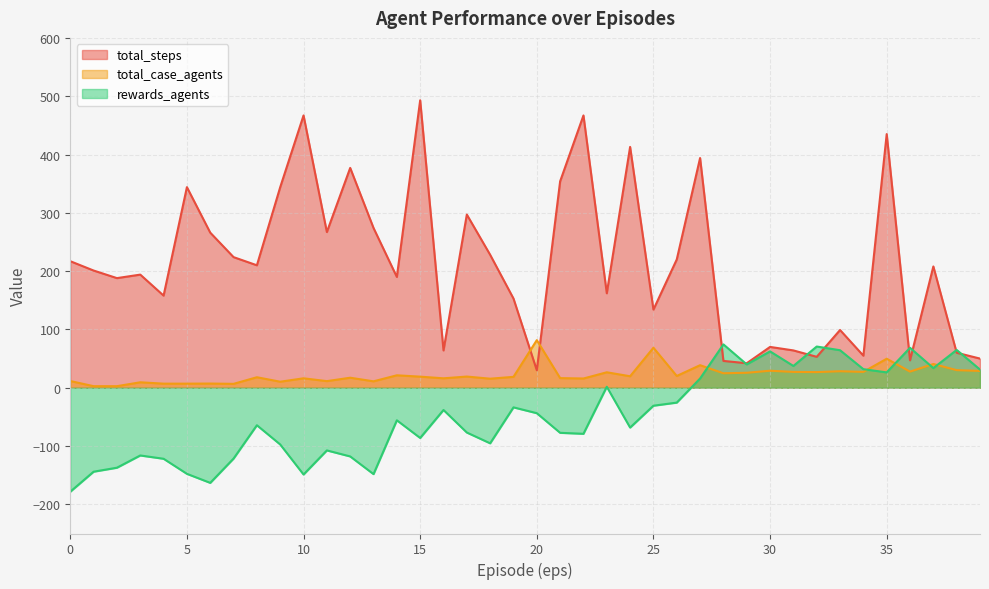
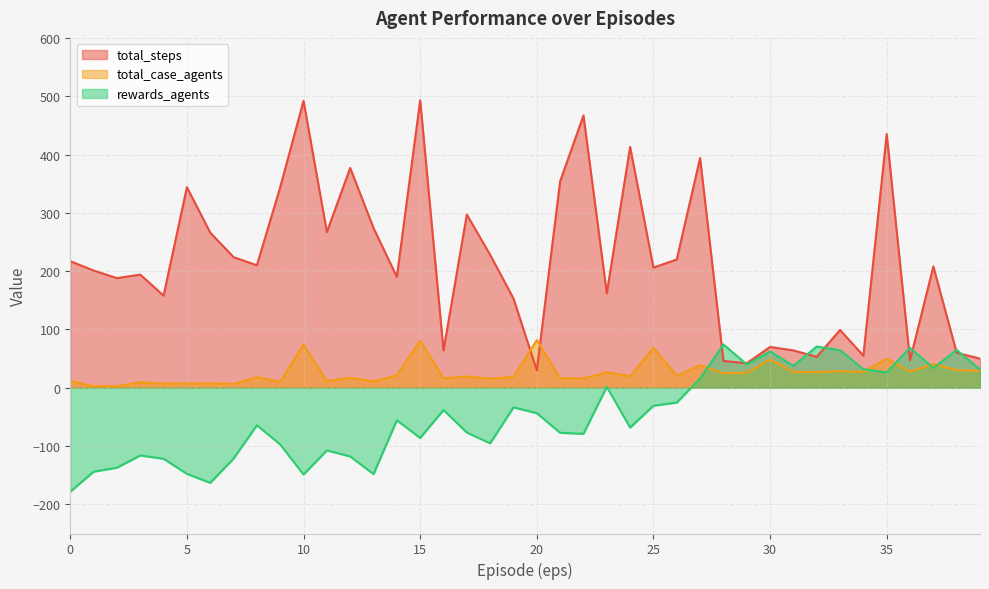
  {
    "total_steps": {
      "0": 220,
      "5": 340,
-     "10": 470,
+     "10": 490,
      "15": 490,
      "20": 30,
-     "25": 130,
+     "25": 210,
      "30": 70,
      "35": 440
    },
    "total_case_agents": {
      "0": 10,
      "5": 10,
-     "10": 20,
-     "15": 20,
+     "10": 70,
+     "15": 80,
      "20": 80,
      "25": 70,
-     "30": 30,
+     "30": 50,
      "35": 50
    }
  }
